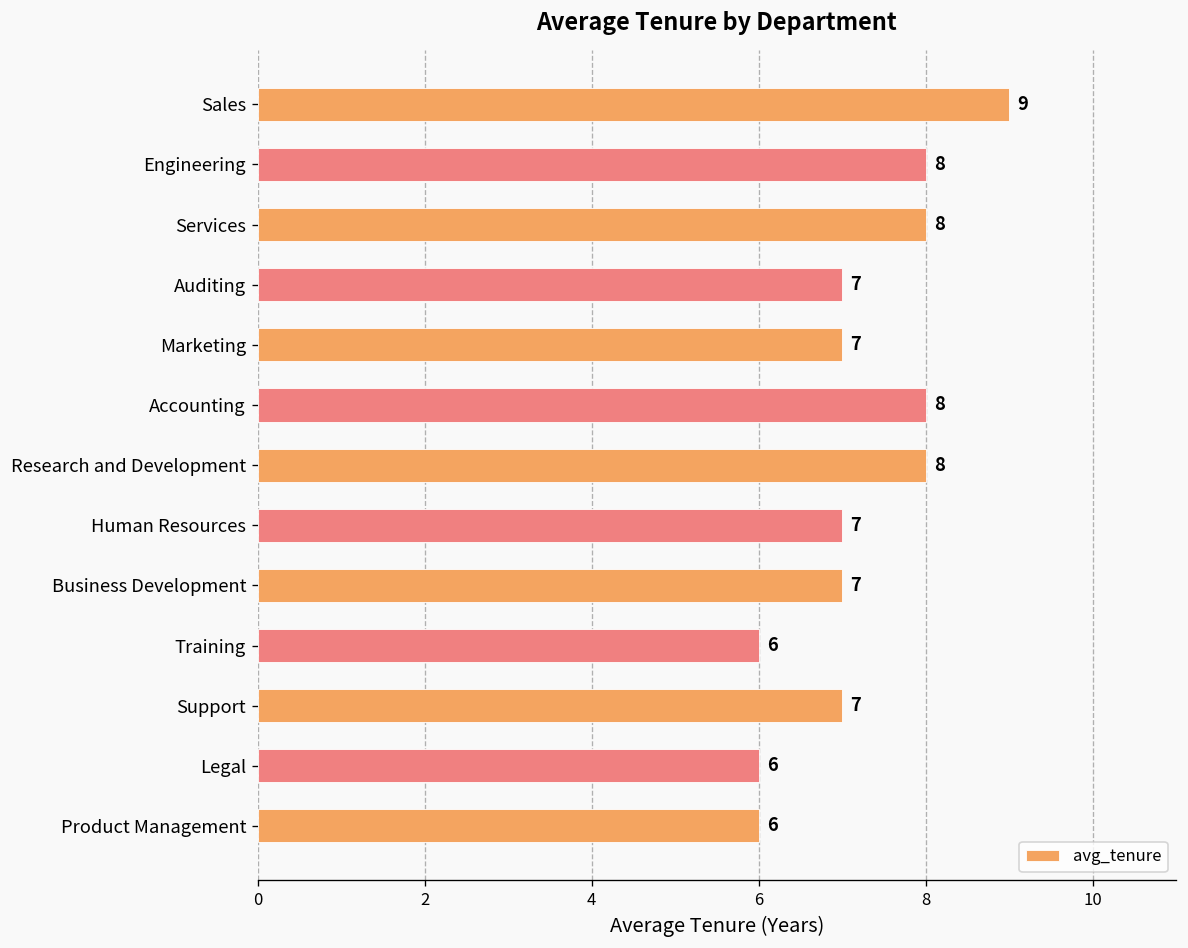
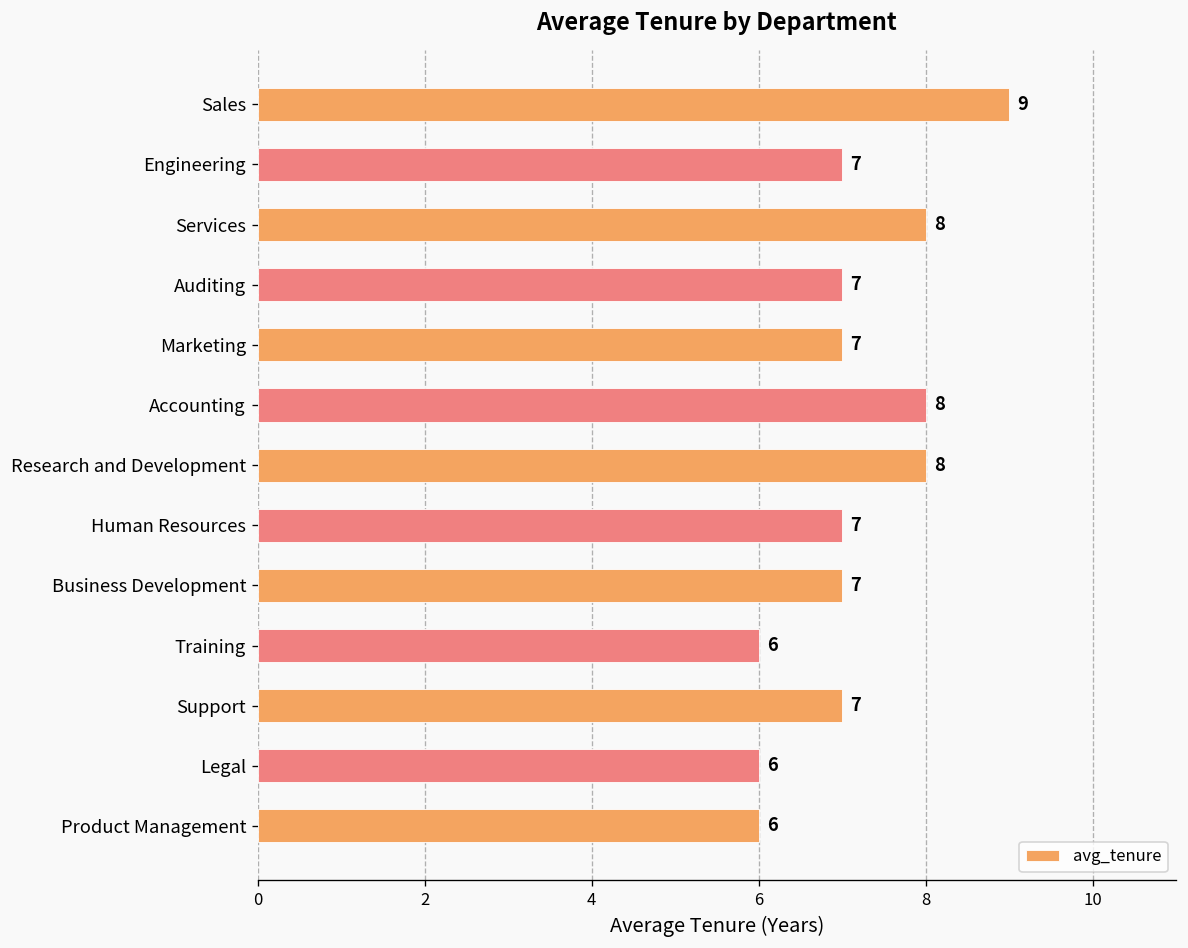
  {
    "Sales": 9,
-   "Engineering": 8,
+   "Engineering": 7,
    "Services": 8,
    "Auditing": 7,
    "Marketing": 7,
    "Accounting": 8,
    "Research and Development": 8,
    "Human Resources": 7,
    "Business Development": 7,
    "Training": 6,
    "Support": 7,
    "Legal": 6,
    "Product Management": 6
  }
